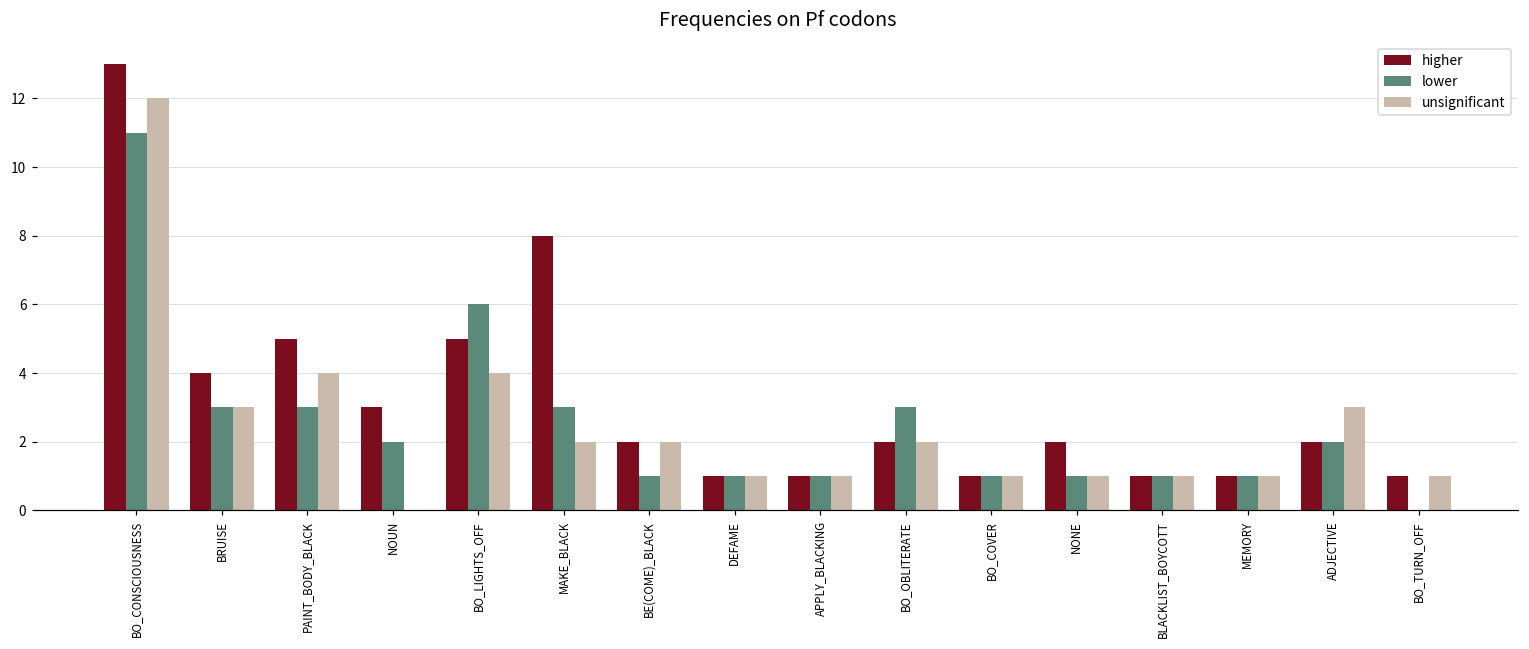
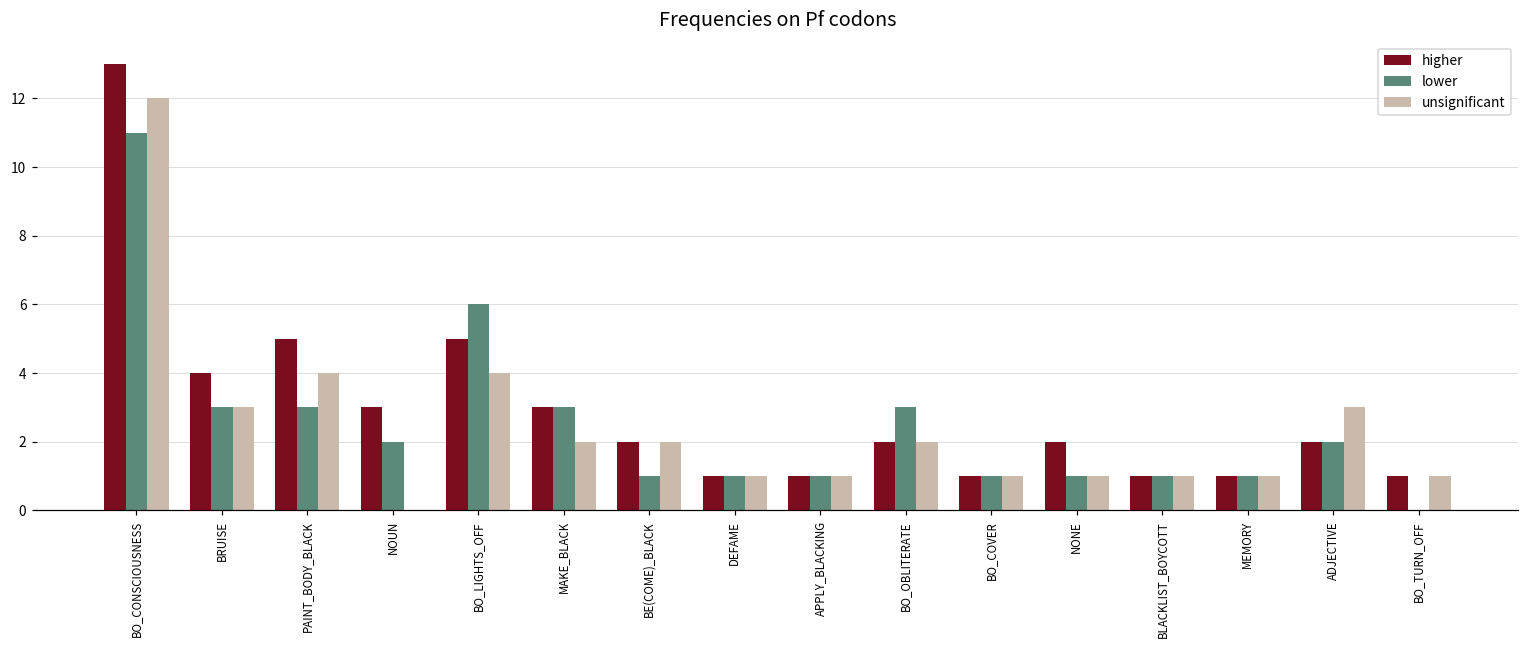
  {
    "higher": {
      "BO_CONSCIOUSNESS": 13,
      "BRUISE": 4,
      "PAINT_BODY_BLACK": 5,
      "NOUN": 3,
      "BO_LIGHTS_OFF": 5,
-     "MAKE_BLACK": 8,
+     "MAKE_BLACK": 3,
      "BE(COME)_BLACK": 2,
      "DEFAME": 1,
      "APPLY_BLACKING": 1,
      "BO_OBLITERATE": 2,
      "BO_COVER": 1,
      "NONE": 2,
      "BLACKLIST_BOYCOTT": 1,
      "MEMORY": 1,
      "ADJECTIVE": 2,
      "BO_TURN_OFF": 1
    },
    "lower": {
      "BO_CONSCIOUSNESS": 11,
      "BRUISE": 3,
      "PAINT_BODY_BLACK": 3,
      "NOUN": 2,
      "BO_LIGHTS_OFF": 6,
      "MAKE_BLACK": 3,
      "BE(COME)_BLACK": 1,
      "DEFAME": 1,
      "APPLY_BLACKING": 1,
      "BO_OBLITERATE": 3,
      "BO_COVER": 1,
      "NONE": 1,
      "BLACKLIST_BOYCOTT": 1,
      "MEMORY": 1,
      "ADJECTIVE": 2,
      "BO_TURN_OFF": 0
    },
    "unsignificant": {
      "BO_CONSCIOUSNESS": 12,
      "BRUISE": 3,
      "PAINT_BODY_BLACK": 4,
      "NOUN": 0,
      "BO_LIGHTS_OFF": 4,
      "MAKE_BLACK": 2,
      "BE(COME)_BLACK": 2,
      "DEFAME": 1,
      "APPLY_BLACKING": 1,
      "BO_OBLITERATE": 2,
      "BO_COVER": 1,
      "NONE": 1,
      "BLACKLIST_BOYCOTT": 1,
      "MEMORY": 1,
      "ADJECTIVE": 3,
      "BO_TURN_OFF": 1
    }
  }
